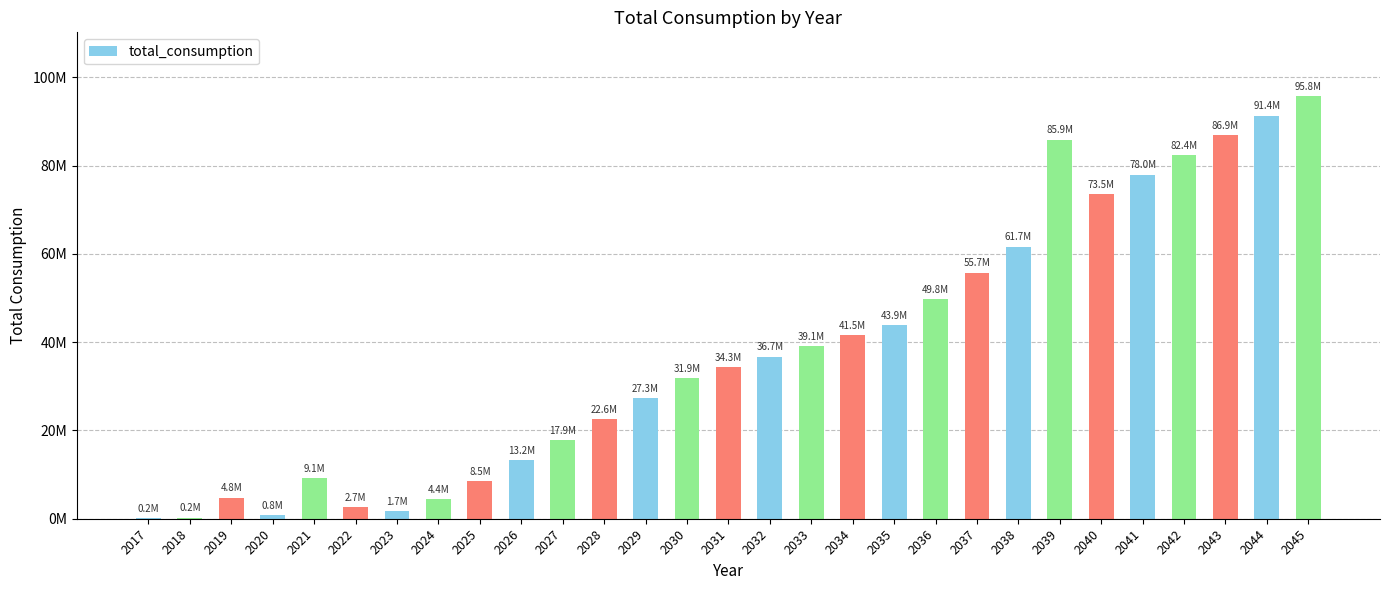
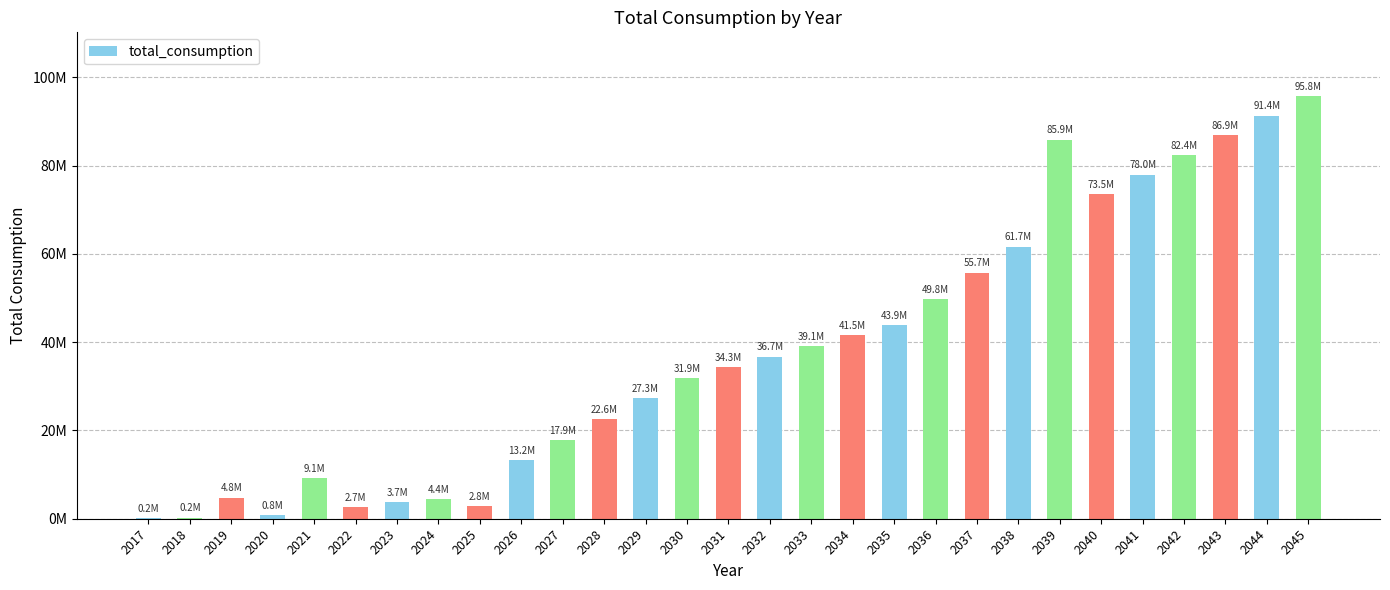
  {
    "2017": "0.2M",
    "2018": "0.2M",
    "2019": "4.8M",
    "2020": "0.8M",
    "2021": "9.1M",
    "2022": "2.7M",
-   "2023": "1.7M",
+   "2023": "3.7M",
    "2024": "4.4M",
-   "2025": "8.5M",
+   "2025": "2.8M",
    "2026": "13.2M",
    "2027": "17.9M",
    "2028": "22.6M",
    "2029": "27.3M",
    "2030": "31.9M",
    "2031": "34.3M",
    "2032": "36.7M",
    "2033": "39.1M",
    "2034": "41.5M",
    "2035": "43.9M",
    "2036": "49.8M",
    "2037": "55.7M",
    "2038": "61.7M",
    "2039": "85.9M",
    "2040": "73.5M",
    "2041": "78.0M",
    "2042": "82.4M",
    "2043": "86.9M",
    "2044": "91.4M",
    "2045": "95.8M"
  }
